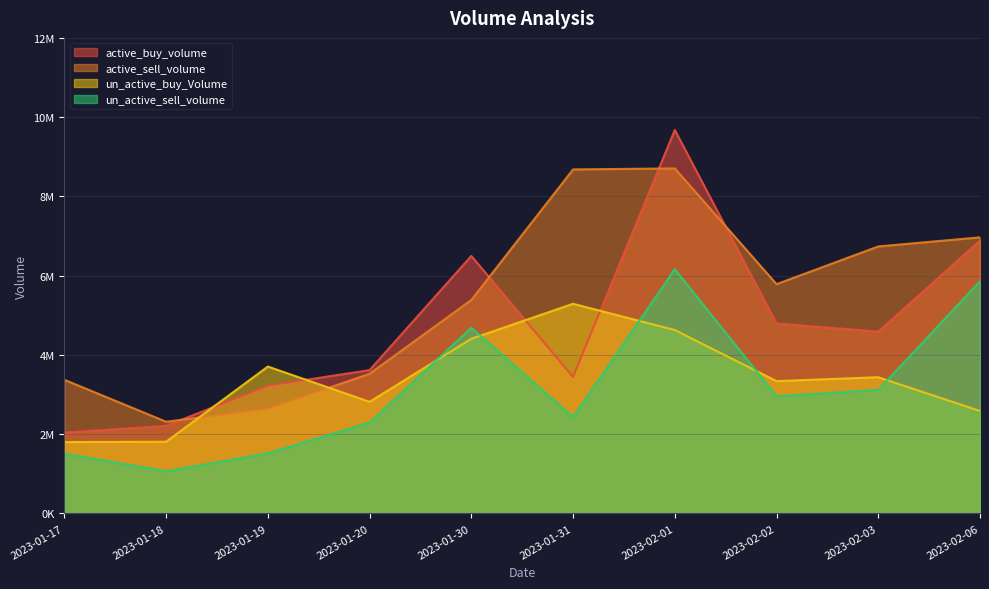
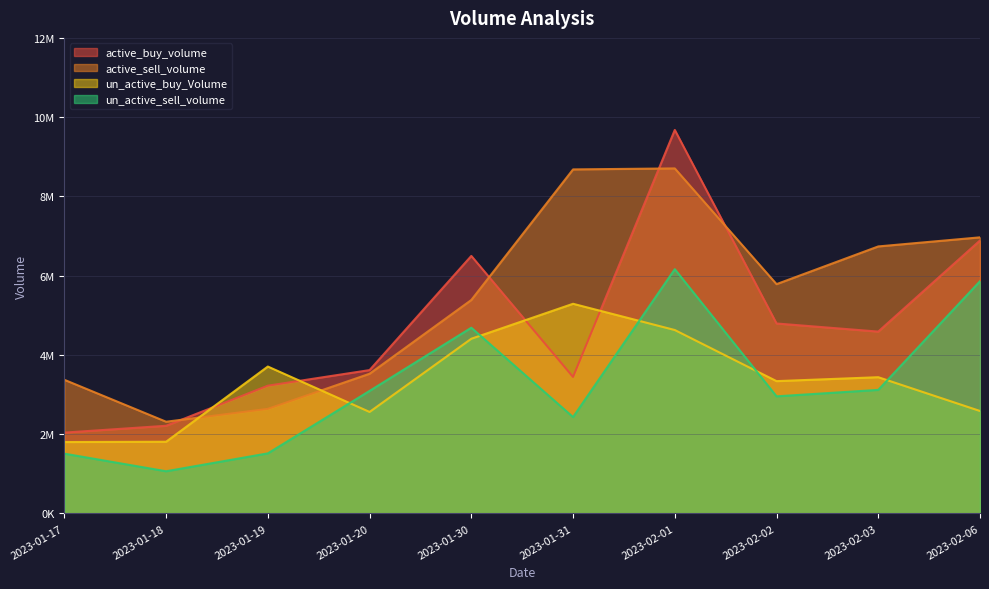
  {
    "un_active_buy_Volume": {
      "2023-01-17": 1800000,
      "2023-01-18": 1800000,
      "2023-01-19": 3700000,
-     "2023-01-20": 2800000,
+     "2023-01-20": 2600000,
      "2023-01-30": 4400000,
      "2023-01-31": 5300000,
      "2023-02-01": 4600000,
      "2023-02-02": 3300000,
      "2023-02-03": 3400000,
      "2023-02-06": 2600000
    },
    "un_active_sell_volume": {
      "2023-01-17": 1500000,
      "2023-01-18": 1100000,
      "2023-01-19": 1500000,
-     "2023-01-20": 2300000,
+     "2023-01-20": 3100000,
      "2023-01-30": 4700000,
      "2023-01-31": 2400000,
      "2023-02-01": 6200000,
      "2023-02-02": 3000000,
      "2023-02-03": 3100000,
      "2023-02-06": 5900000
    }
  }
